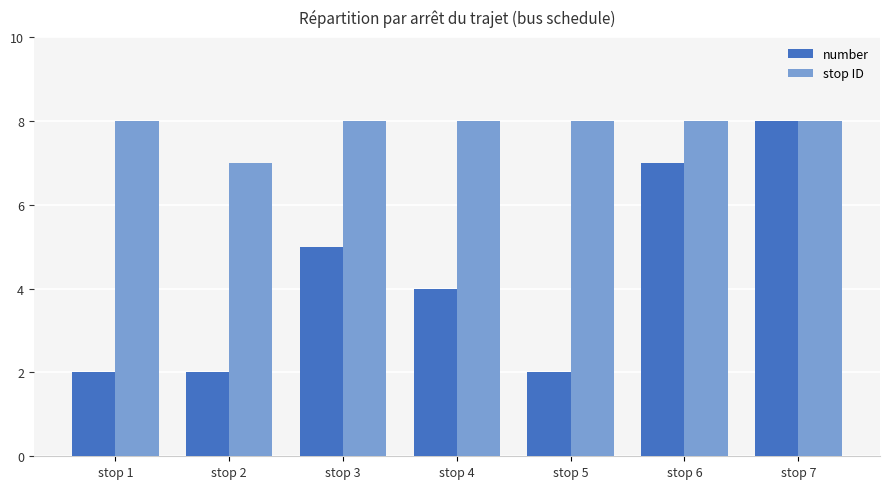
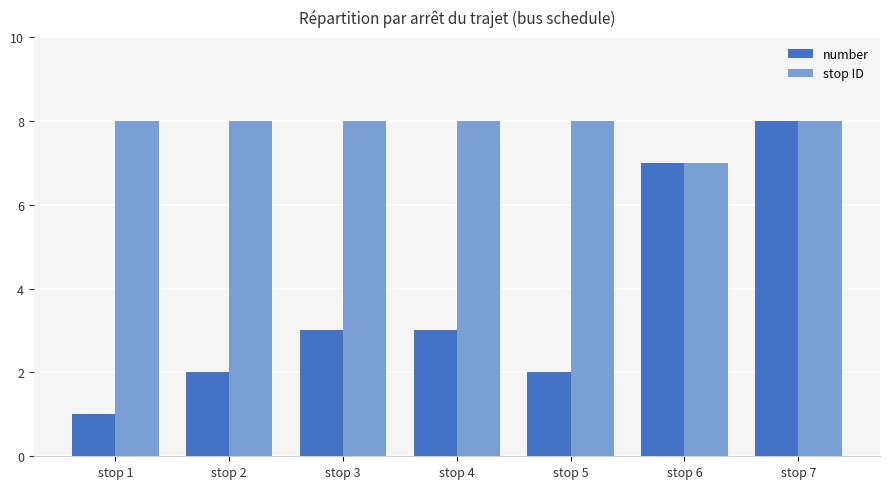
  {
    "number": {
-     "stop 1": 2,
+     "stop 1": 1,
      "stop 2": 2,
-     "stop 3": 5,
-     "stop 4": 4,
+     "stop 3": 3,
+     "stop 4": 3,
      "stop 5": 2,
      "stop 6": 7,
      "stop 7": 8
    },
    "stop ID": {
      "stop 1": 8,
-     "stop 2": 7,
+     "stop 2": 8,
      "stop 3": 8,
      "stop 4": 8,
      "stop 5": 8,
-     "stop 6": 8,
+     "stop 6": 7,
      "stop 7": 8
    }
  }
